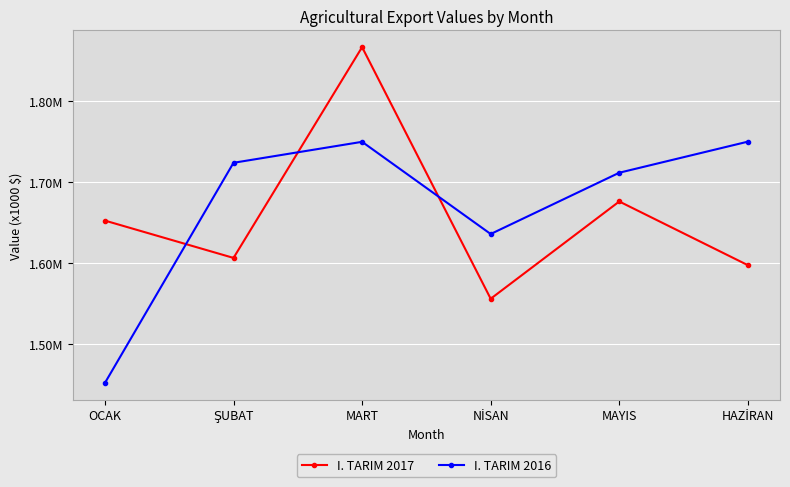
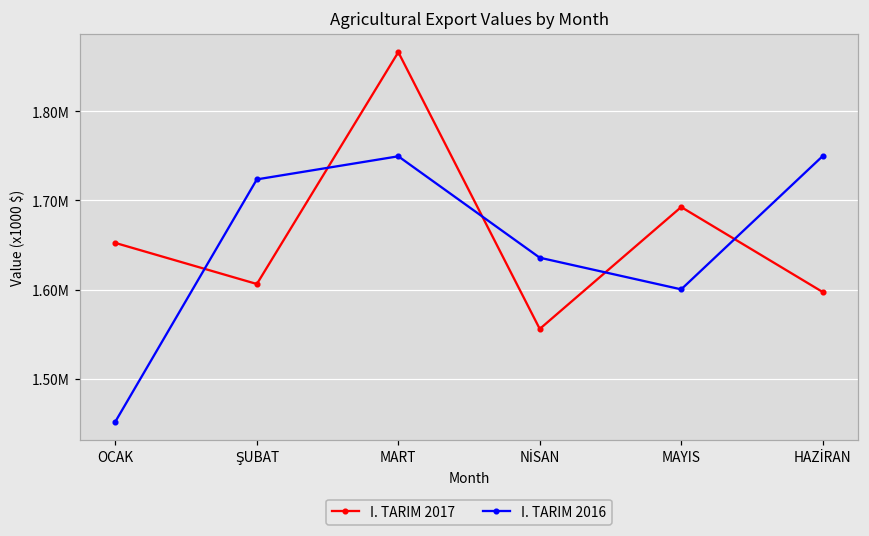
  {
    "I. TARIM 2017": {
      "OCAK": 1650000,
      "ŞUBAT": 1610000,
      "MART": 1870000,
      "NİSAN": 1560000,
-     "MAYIS": 1680000,
+     "MAYIS": 1690000,
      "HAZİRAN": 1600000
    },
    "I. TARIM 2016": {
      "OCAK": 1450000,
      "ŞUBAT": 1720000,
      "MART": 1750000,
      "NİSAN": 1640000,
-     "MAYIS": 1710000,
+     "MAYIS": 1600000,
      "HAZİRAN": 1750000
    }
  }
